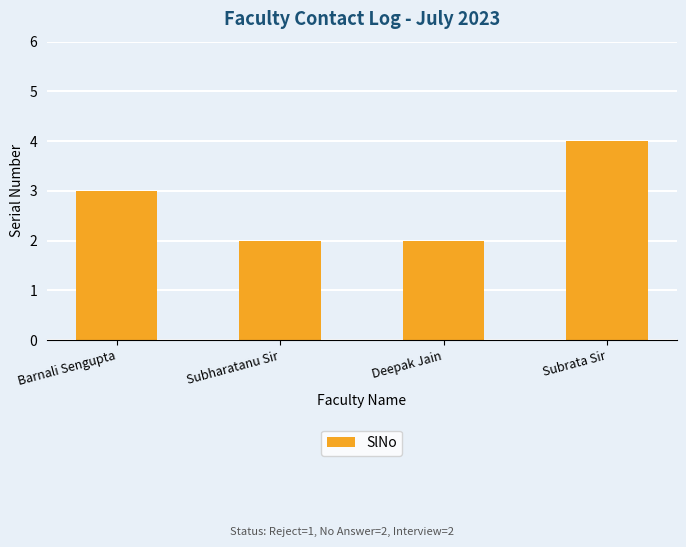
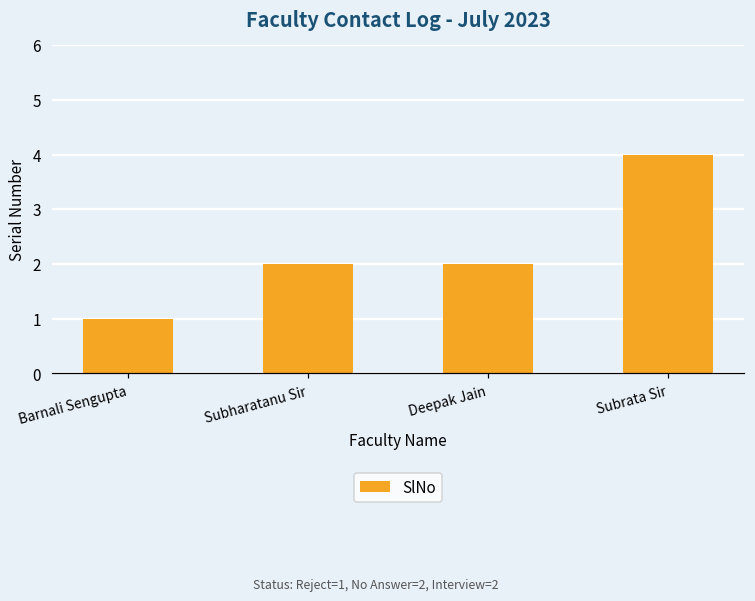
  {
-   "Barnali Sengupta": 3,
+   "Barnali Sengupta": 1,
    "Subharatanu Sir": 2,
    "Deepak Jain": 2,
    "Subrata Sir": 4
  }
